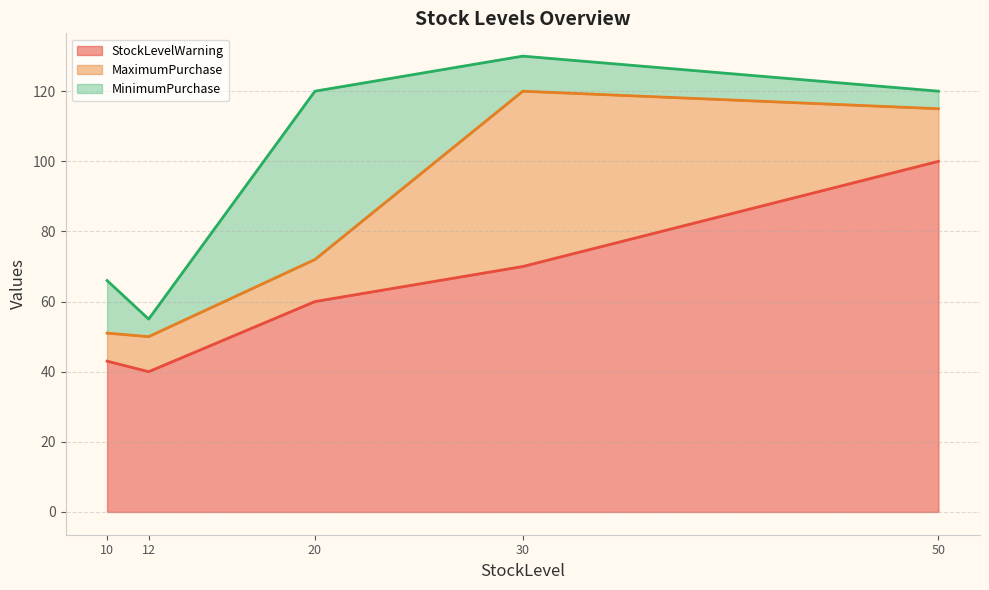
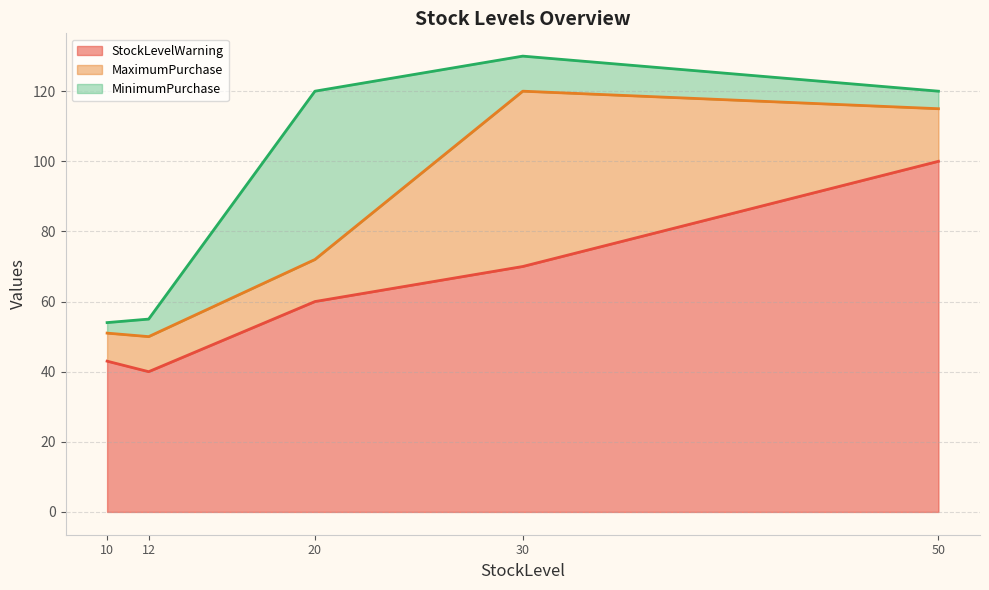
  {
    "MinimumPurchase": {
-     "10": 15,
+     "10": 3,
      "12": 5,
      "20": 48,
      "30": 10,
      "50": 5
    }
  }
